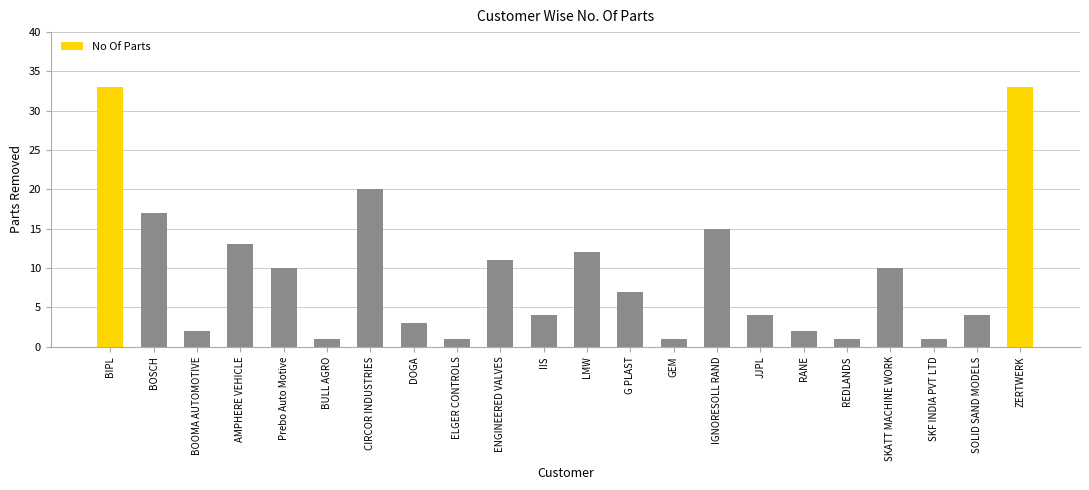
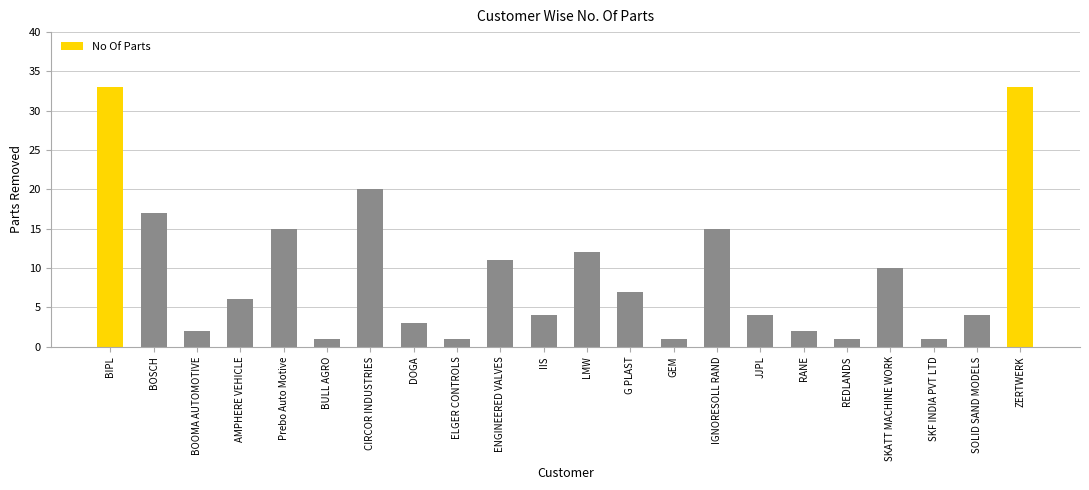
  {
    "BIPL": 33,
    "BOSCH": 17,
    "BOOMA AUTOMOTIVE": 2,
-   "AMPHERE VEHICLE": 13,
-   "Prebo Auto Motive": 10,
+   "AMPHERE VEHICLE": 6,
+   "Prebo Auto Motive": 15,
    "BULL AGRO": 1,
    "CIRCOR INDUSTRIES": 20,
    "DOGA": 3,
    "ELGER CONTROLS": 1,
    "ENGINEERED VALVES": 11,
    "IIS": 4,
    "LMW": 12,
    "G PLAST": 7,
    "GEM": 1,
    "IGNORESOLL RAND": 15,
    "JJPL": 4,
    "RANE": 2,
    "REDLANDS": 1,
    "SKATT MACHINE WORK": 10,
    "SKF INDIA PVT LTD": 1,
    "SOLID SAND MODELS": 4,
    "ZERTWERK": 33
  }
